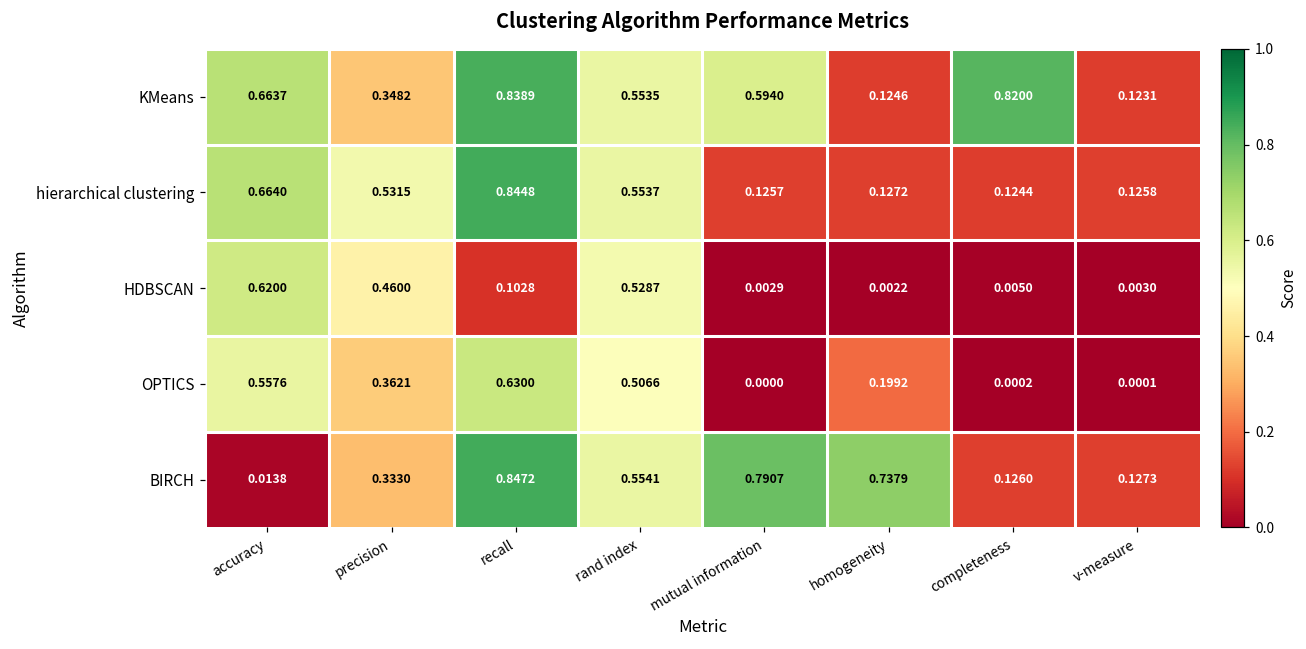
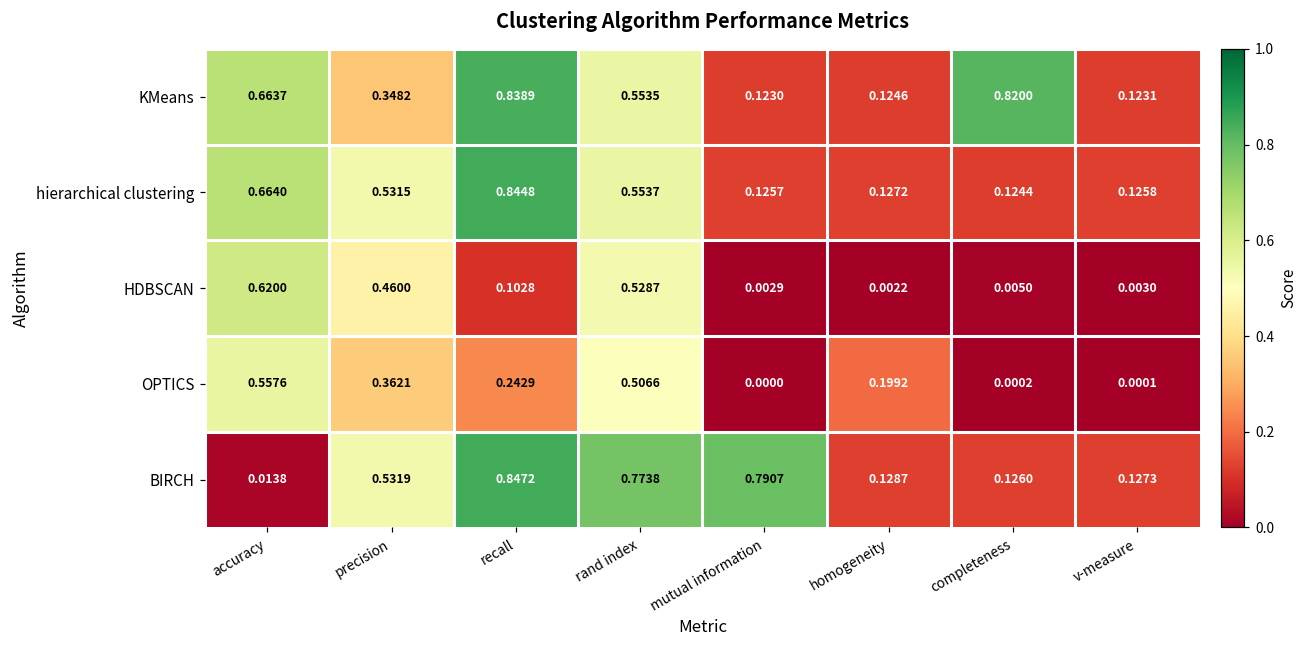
  {
    "KMeans": {
      "accuracy": 0.6637,
      "precision": 0.3482,
      "recall": 0.8389,
      "rand index": 0.5535,
-     "mutual information": 0.5940,
+     "mutual information": 0.1230,
      "homogeneity": 0.1246,
      "completeness": 0.8200,
      "v-measure": 0.1231
    },
    "hierarchical clustering": {
      "accuracy": 0.6640,
      "precision": 0.5315,
      "recall": 0.8448,
      "rand index": 0.5537,
      "mutual information": 0.1257,
      "homogeneity": 0.1272,
      "completeness": 0.1244,
      "v-measure": 0.1258
    },
    "HDBSCAN": {
      "accuracy": 0.6200,
      "precision": 0.4600,
      "recall": 0.1028,
      "rand index": 0.5287,
      "mutual information": 0.0029,
      "homogeneity": 0.0022,
      "completeness": 0.0050,
      "v-measure": 0.0030
    },
    "OPTICS": {
      "accuracy": 0.5576,
      "precision": 0.3621,
-     "recall": 0.6300,
+     "recall": 0.2429,
      "rand index": 0.5066,
      "mutual information": 0.0000,
      "homogeneity": 0.1992,
      "completeness": 0.0002,
      "v-measure": 0.0001
    },
    "BIRCH": {
      "accuracy": 0.0138,
-     "precision": 0.3330,
+     "precision": 0.5319,
      "recall": 0.8472,
-     "rand index": 0.5541,
+     "rand index": 0.7738,
      "mutual information": 0.7907,
-     "homogeneity": 0.7379,
+     "homogeneity": 0.1287,
      "completeness": 0.1260,
      "v-measure": 0.1273
    }
  }
